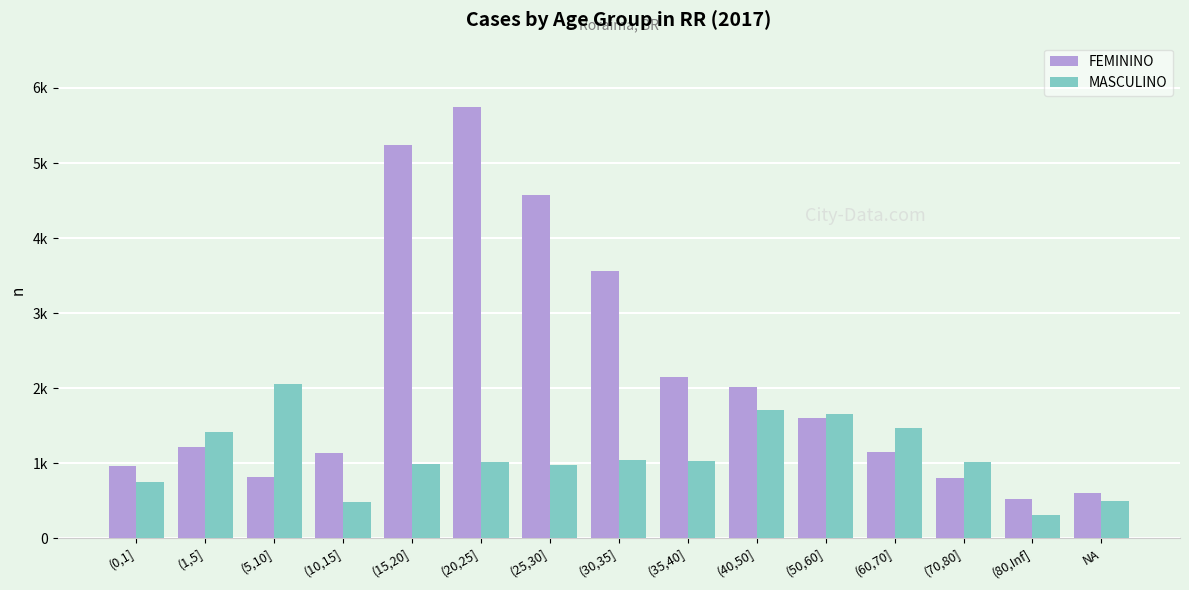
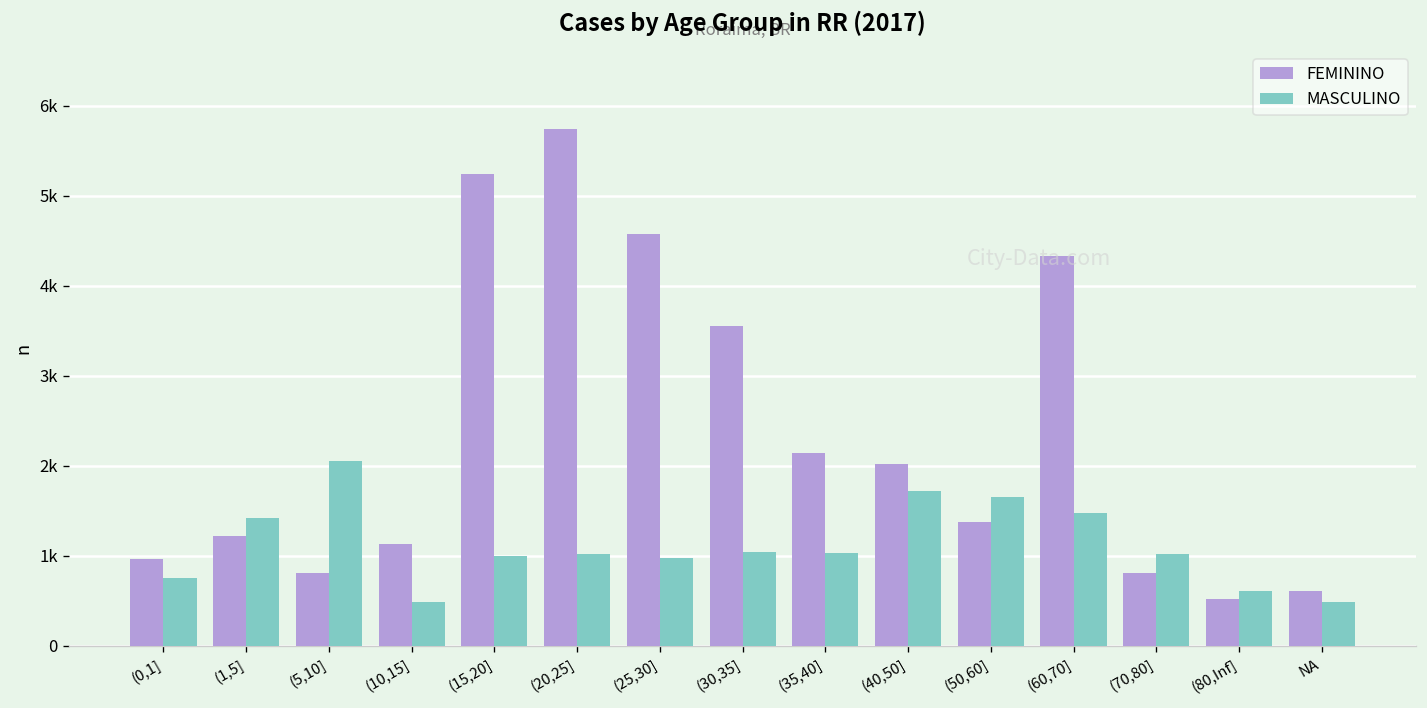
  {
    "FEMININO": {
      "(0,1]": 1000,
      "(1,5]": 1200,
      "(5,10]": 800,
      "(10,15]": 1100,
      "(15,20]": 5200,
      "(20,25]": 5700,
      "(25,30]": 4600,
      "(30,35]": 3600,
      "(35,40]": 2100,
      "(40,50]": 2000,
-     "(50,60]": 1600,
-     "(60,70]": 1100,
+     "(50,60]": 1400,
+     "(60,70]": 4300,
      "(70,80]": 800,
      "(80,Inf]": 500,
      "NA": 600
    },
    "MASCULINO": {
      "(0,1]": 800,
      "(1,5]": 1400,
      "(5,10]": 2100,
      "(10,15]": 500,
      "(15,20]": 1000,
      "(20,25]": 1000,
      "(25,30]": 1000,
      "(30,35]": 1000,
      "(35,40]": 1000,
      "(40,50]": 1700,
      "(50,60]": 1600,
      "(60,70]": 1500,
      "(70,80]": 1000,
-     "(80,Inf]": 300,
+     "(80,Inf]": 600,
      "NA": 500
    }
  }
